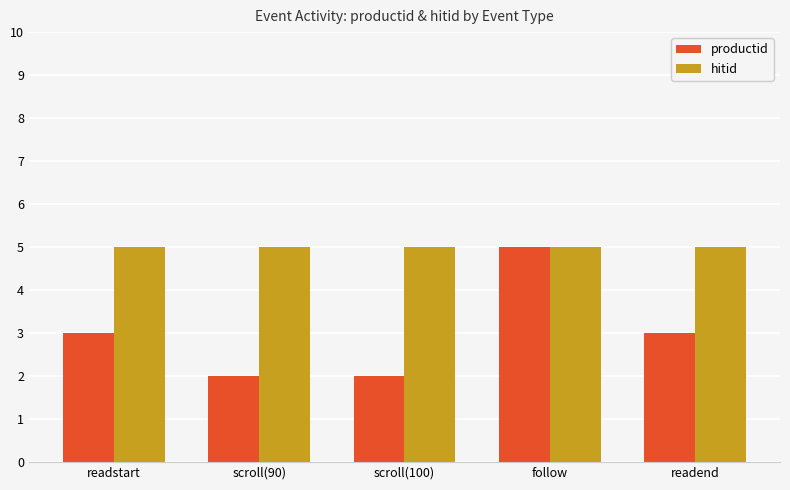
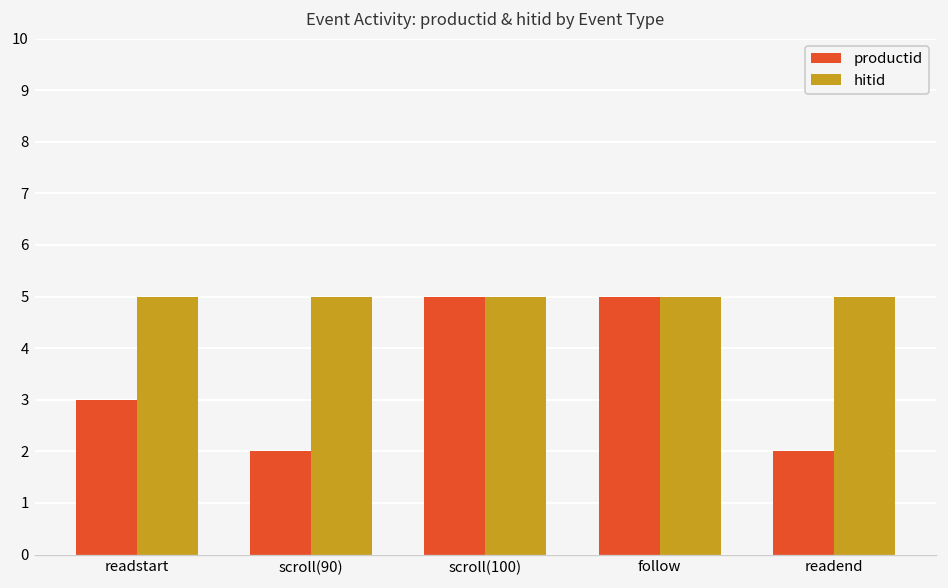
  {
    "productid": {
      "readstart": 3,
      "scroll(90)": 2,
-     "scroll(100)": 2,
+     "scroll(100)": 5,
      "follow": 5,
-     "readend": 3
+     "readend": 2
    },
    "hitid": {
      "readstart": 5,
      "scroll(90)": 5,
      "scroll(100)": 5,
      "follow": 5,
      "readend": 5
    }
  }
